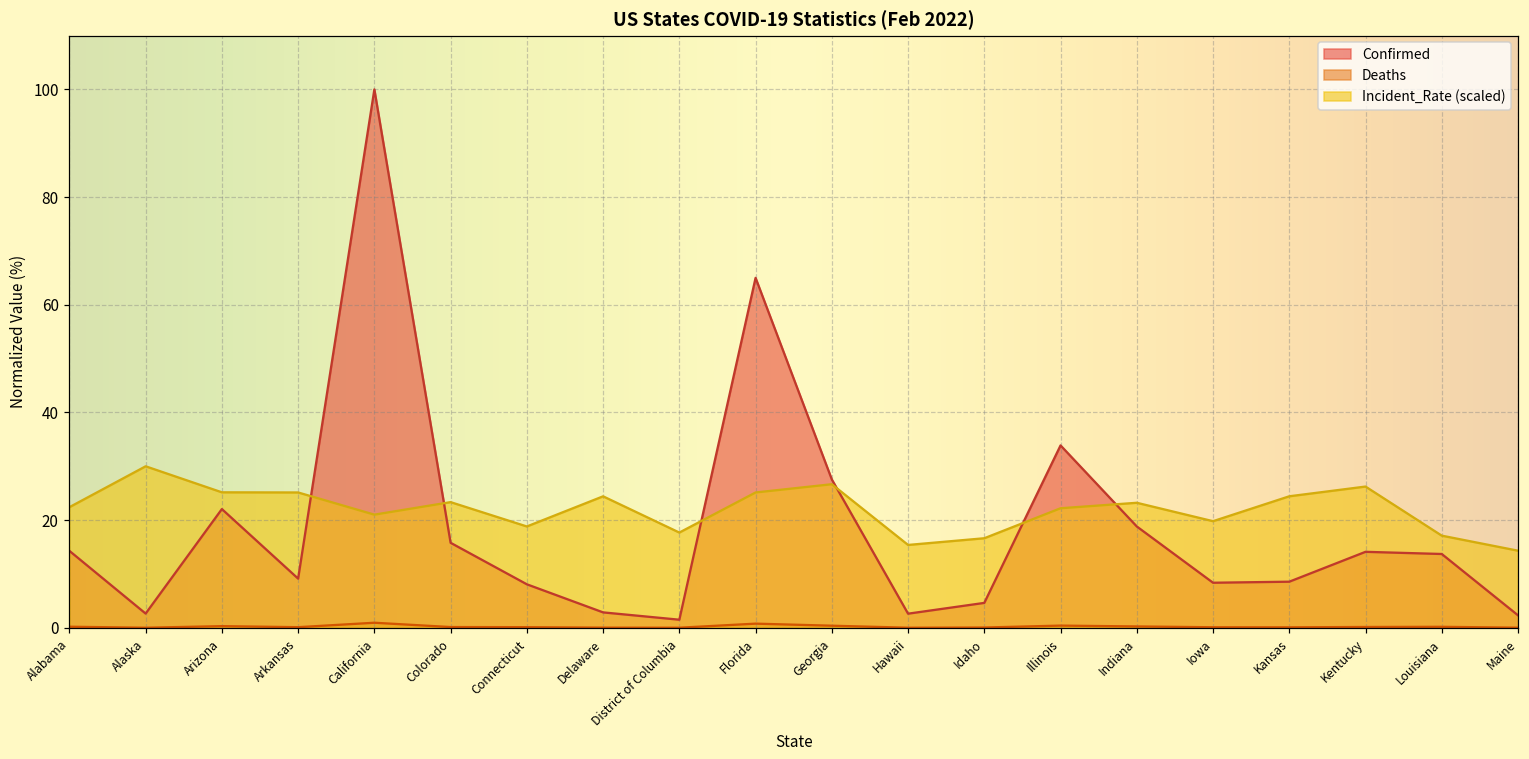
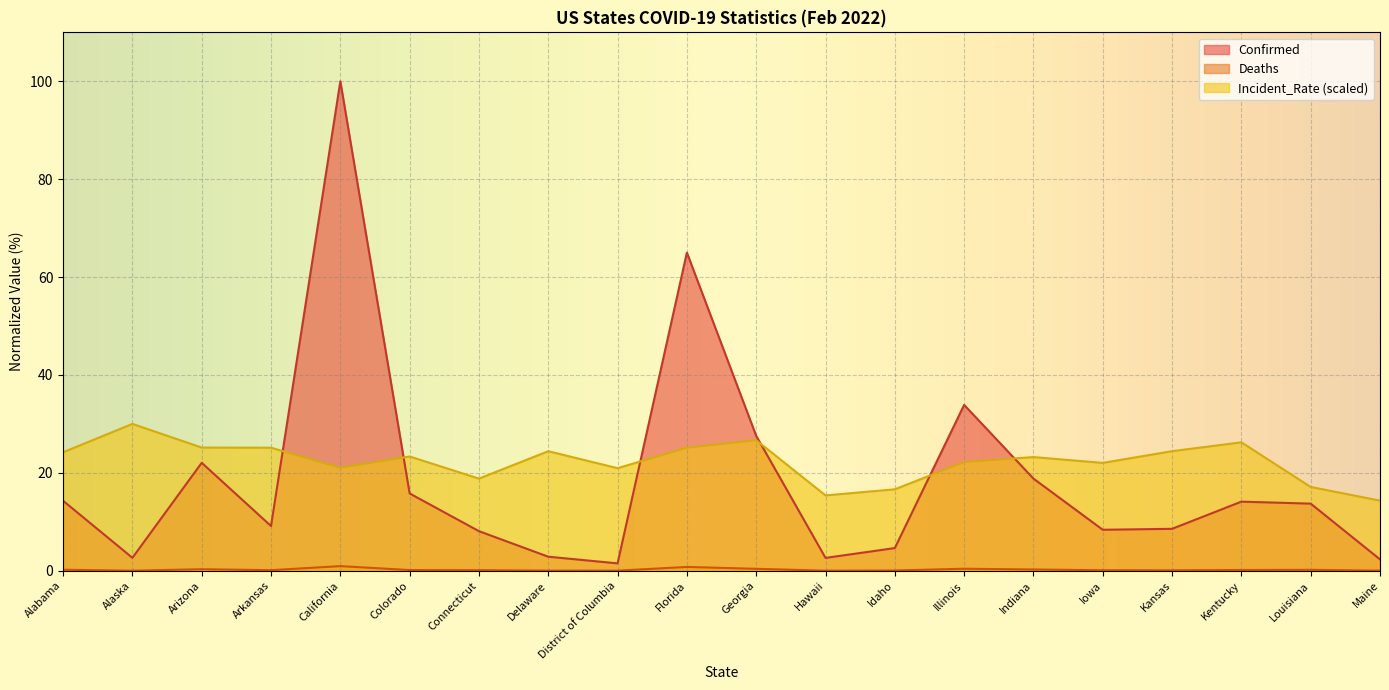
  {
    "Incident_Rate (scaled)": {
-     "Alabama": 22,
+     "Alabama": 24,
      "Alaska": 30,
      "Arizona": 25,
      "Arkansas": 25,
      "California": 21,
      "Colorado": 23,
      "Connecticut": 19,
      "Delaware": 24,
-     "District of Columbia": 18,
+     "District of Columbia": 21,
      "Florida": 25,
      "Georgia": 27,
      "Hawaii": 15,
      "Idaho": 17,
      "Illinois": 22,
      "Indiana": 23,
-     "Iowa": 20,
+     "Iowa": 22,
      "Kansas": 24,
      "Kentucky": 26,
      "Louisiana": 17,
      "Maine": 14
    }
  }
